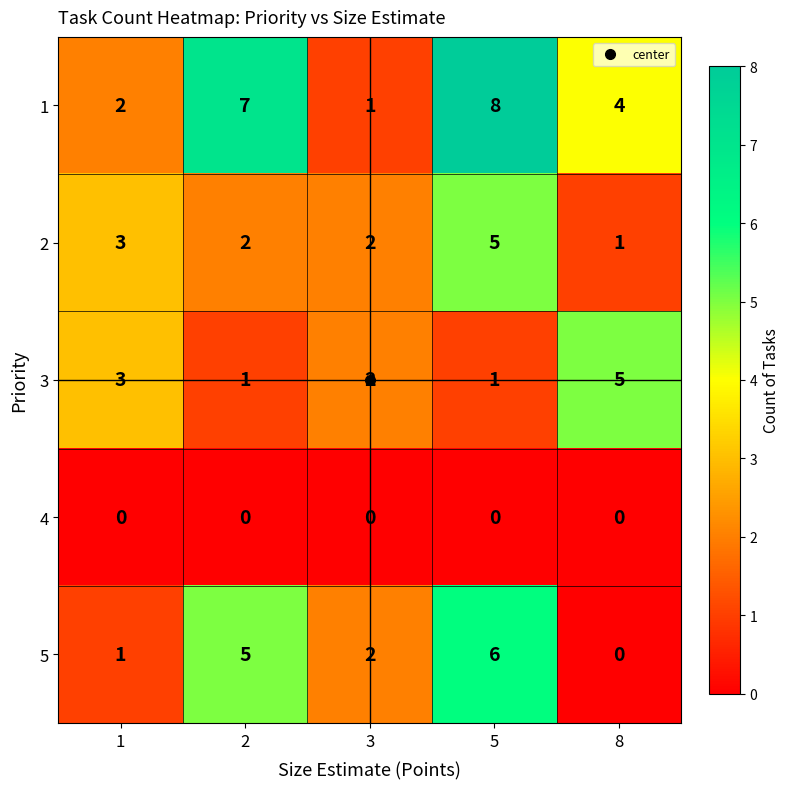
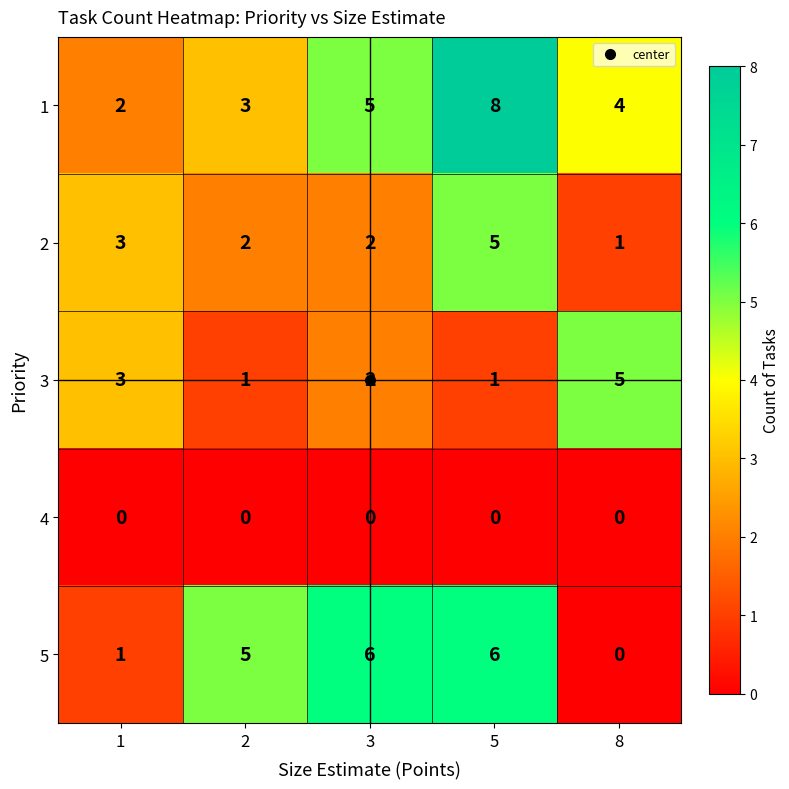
  {
    "1": {
      "1": 2,
-     "2": 7,
-     "3": 1,
+     "2": 3,
+     "3": 5,
      "5": 8,
      "8": 4
    },
    "2": {
      "1": 3,
      "2": 2,
      "3": 2,
      "5": 5,
      "8": 1
    },
    "3": {
      "1": 3,
      "2": 1,
      "5": 1,
      "8": 5
    },
    "4": {
      "1": 0,
      "2": 0,
      "3": 0,
      "5": 0,
      "8": 0
    },
    "5": {
      "1": 1,
      "2": 5,
-     "3": 2,
+     "3": 6,
      "5": 6,
      "8": 0
    }
  }
